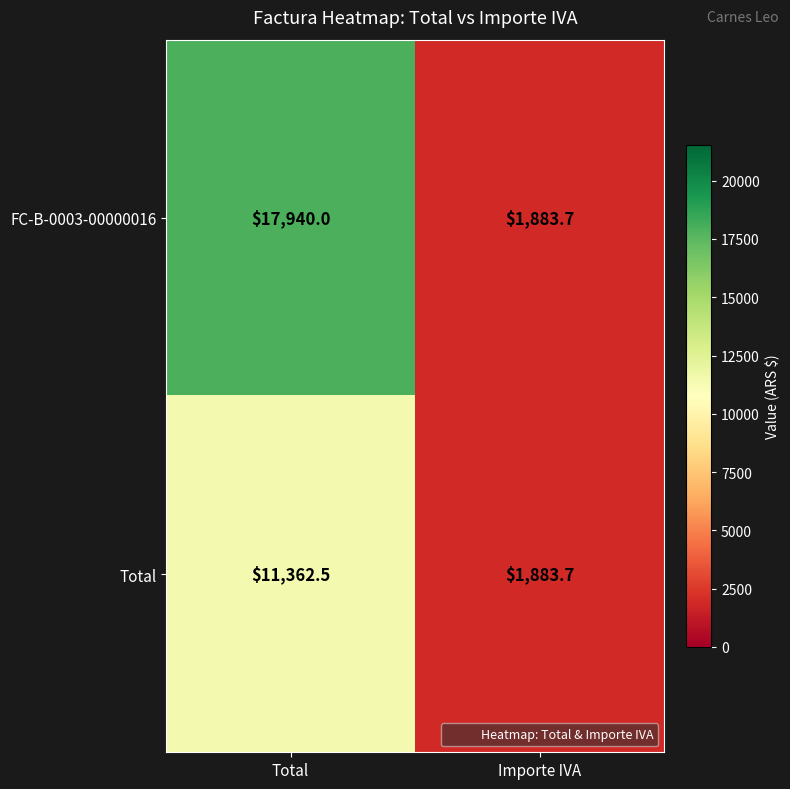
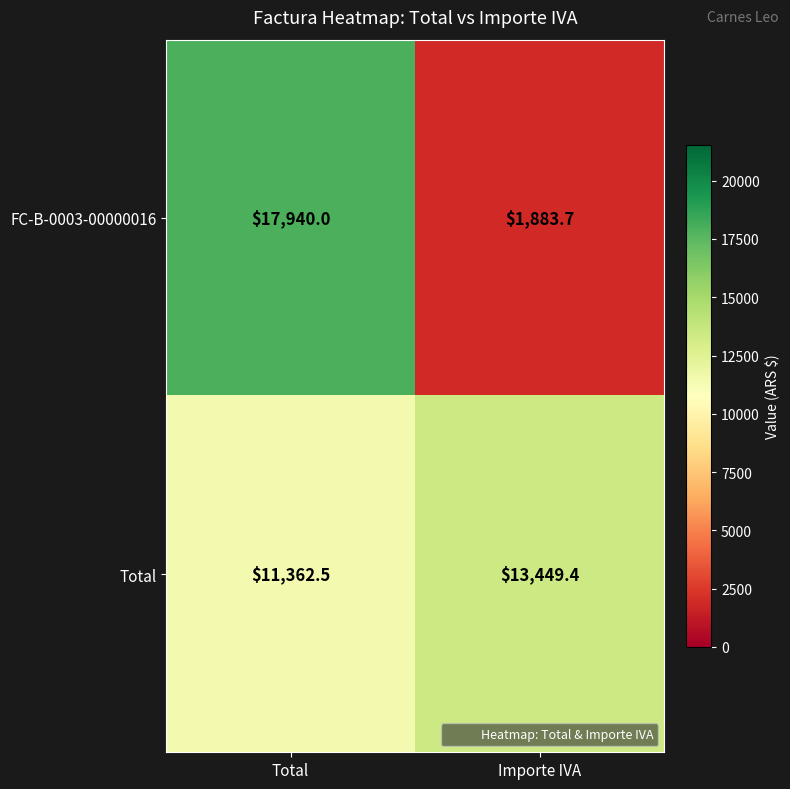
  {
    "FC-B-0003-00000016": {
      "Total": "$17,940.0",
      "Importe IVA": "$1,883.7"
    },
    "Total": {
      "Total": "$11,362.5",
-     "Importe IVA": "$1,883.7"
+     "Importe IVA": "$13,449.4"
    }
  }
